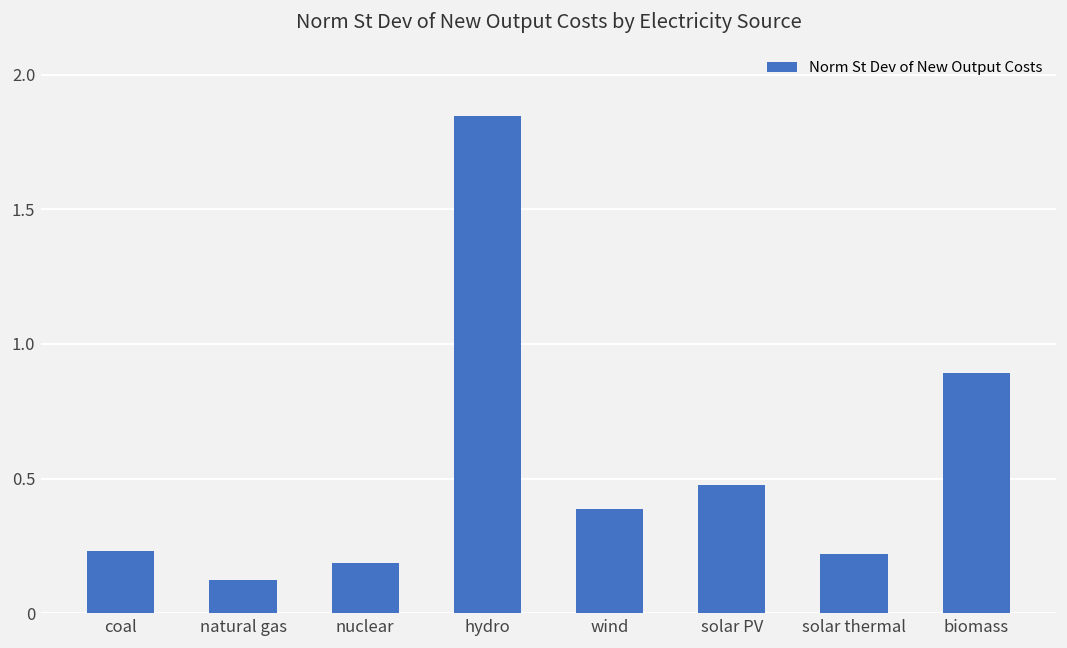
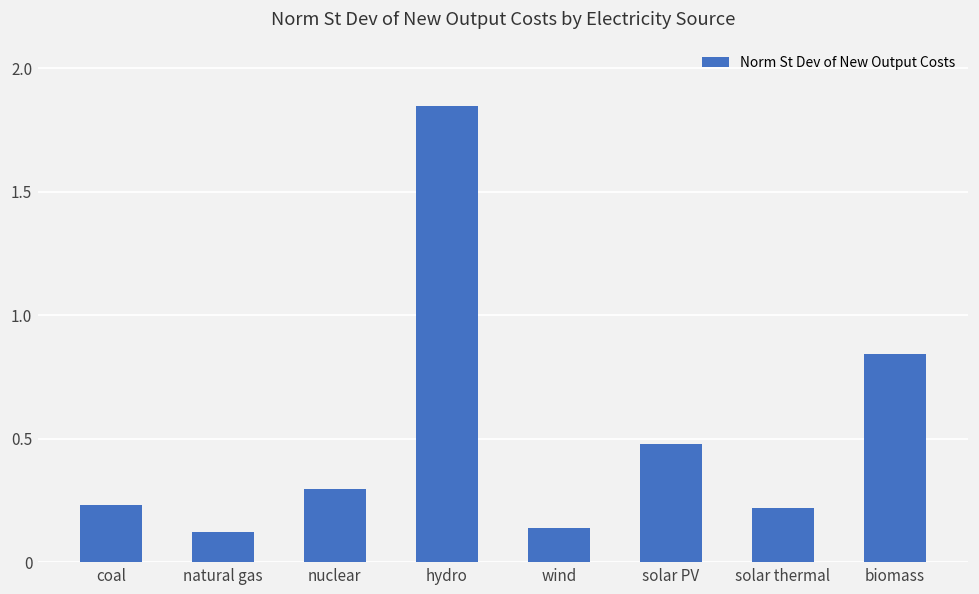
  {
    "coal": 0.23,
    "natural gas": 0.12,
-   "nuclear": 0.19,
+   "nuclear": 0.30,
    "hydro": 1.85,
-   "wind": 0.39,
+   "wind": 0.14,
    "solar PV": 0.48,
    "solar thermal": 0.22,
-   "biomass": 0.89
+   "biomass": 0.84
  }
